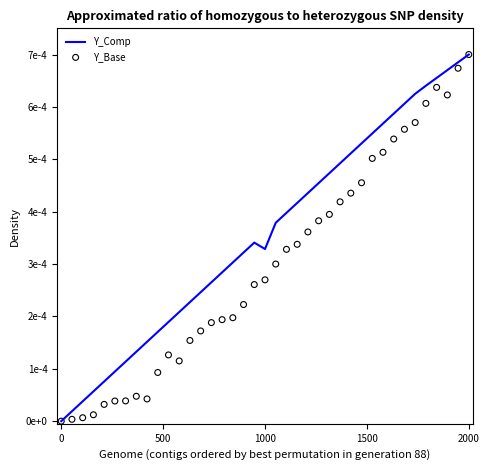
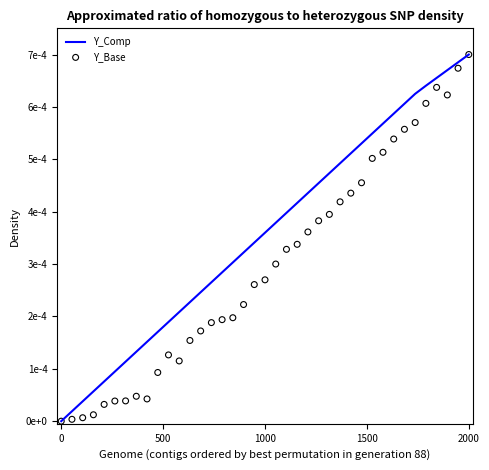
  {
    "Y_Comp": {
-     "1000": 0.00033
+     "1000": 0.00036
    }
  }
